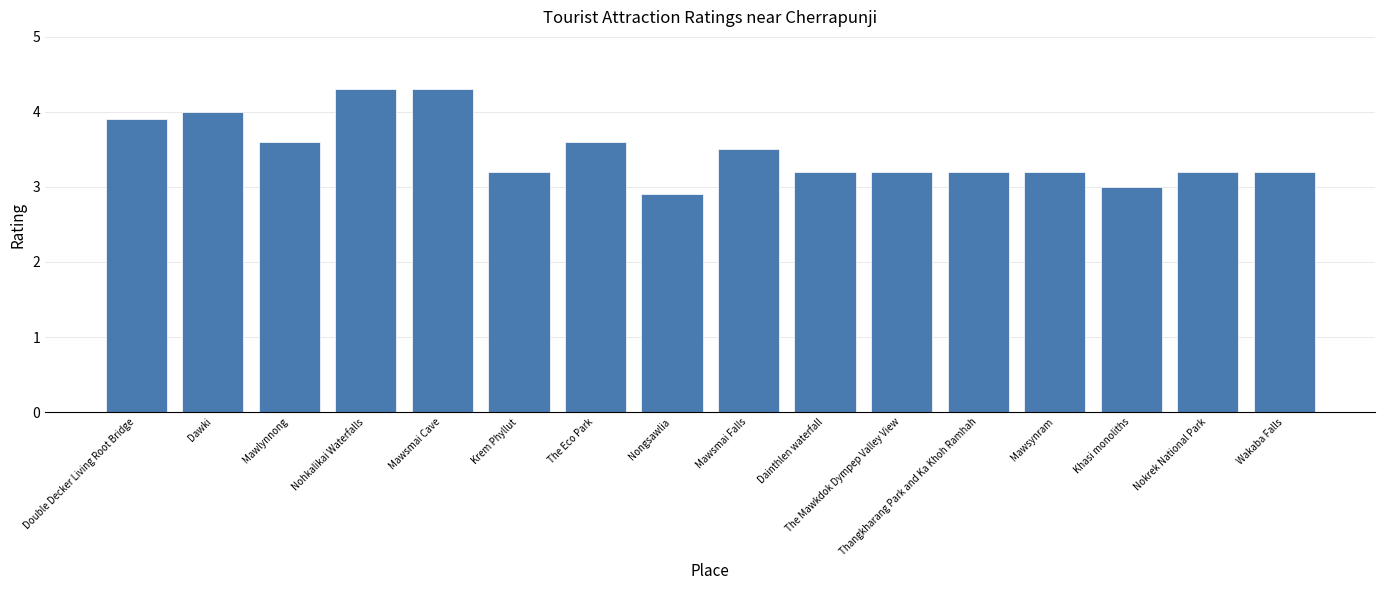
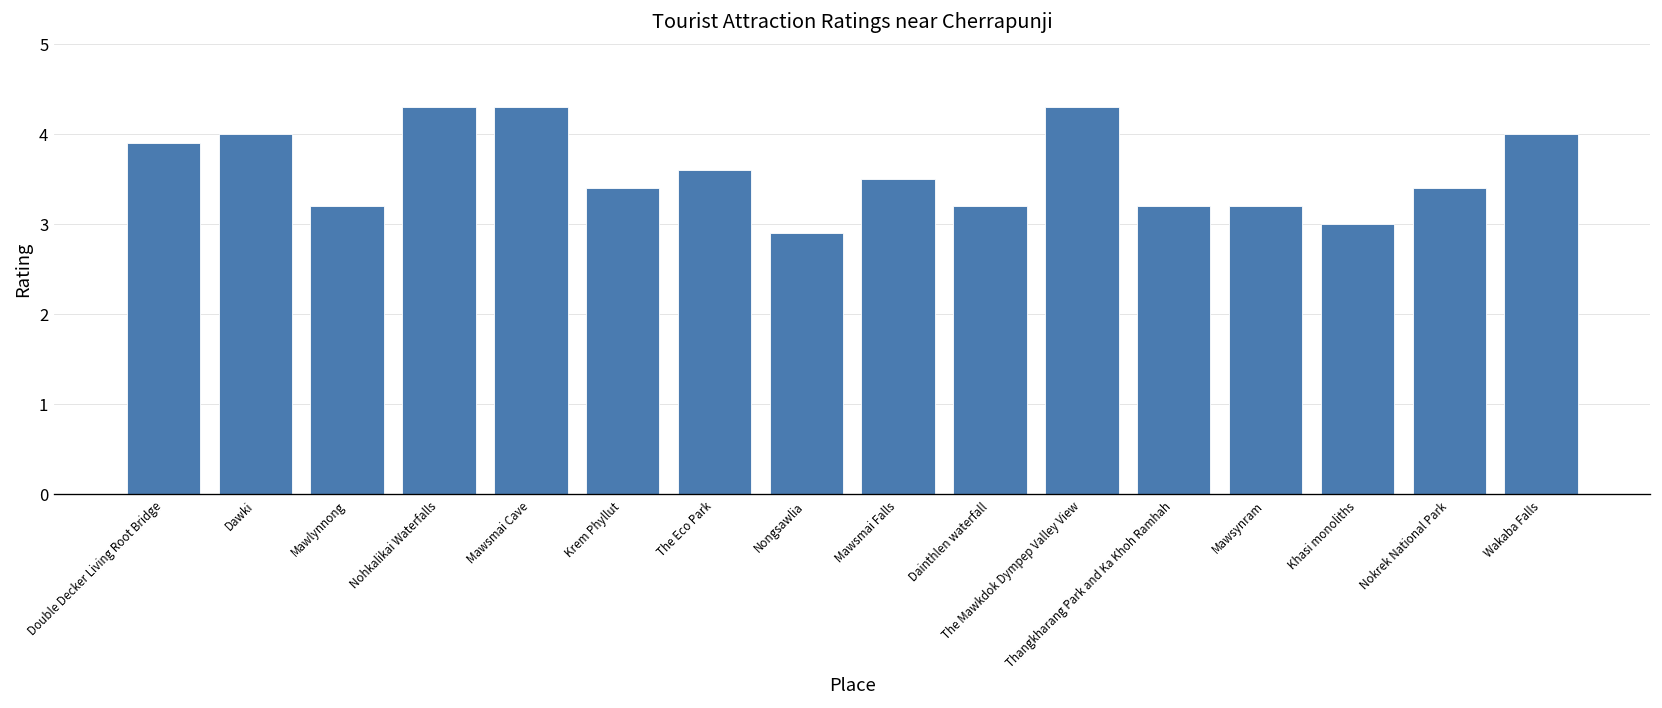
  {
    "Double Decker Living Root Bridge": 3.9,
    "Dawki": 4.0,
-   "Mawlynnong": 3.6,
+   "Mawlynnong": 3.2,
    "Nohkalikai Waterfalls": 4.3,
    "Mawsmai Cave": 4.3,
-   "Krem Phyllut": 3.2,
+   "Krem Phyllut": 3.4,
    "The Eco Park": 3.6,
    "Nongsawlia": 2.9,
    "Mawsmai Falls": 3.5,
    "Dainthlen waterfall": 3.2,
-   "The Mawkdok Dympep Valley View": 3.2,
+   "The Mawkdok Dympep Valley View": 4.3,
    "Thangkharang Park and Ka Khoh Ramhah": 3.2,
    "Mawsynram": 3.2,
    "Khasi monoliths": 3.0,
-   "Nokrek National Park": 3.2,
-   "Wakaba Falls": 3.2
+   "Nokrek National Park": 3.4,
+   "Wakaba Falls": 4.0
  }
